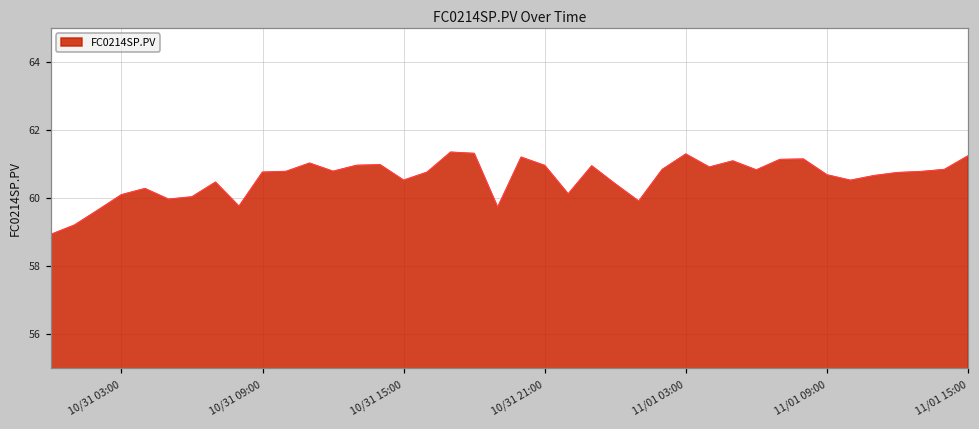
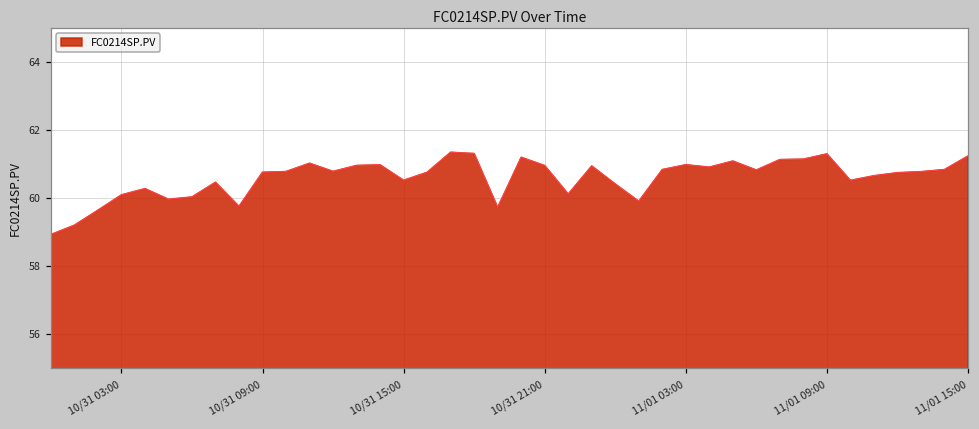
  {
    "10/31 03:00": 60.1,
    "10/31 09:00": 60.8,
    "10/31 15:00": 60.5,
    "10/31 21:00": 61.0,
-   "11/01 03:00": 61.3,
-   "11/01 09:00": 60.7,
+   "11/01 03:00": 61.0,
+   "11/01 09:00": 61.3,
    "11/01 15:00": 61.2
  }
